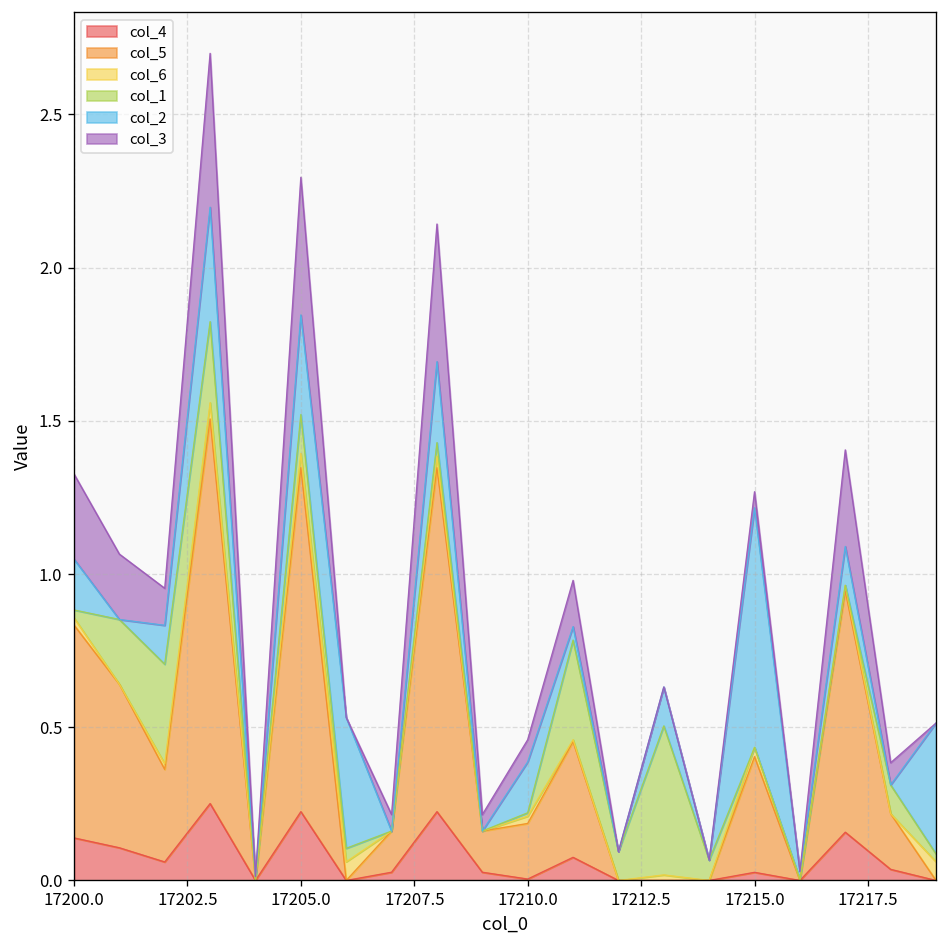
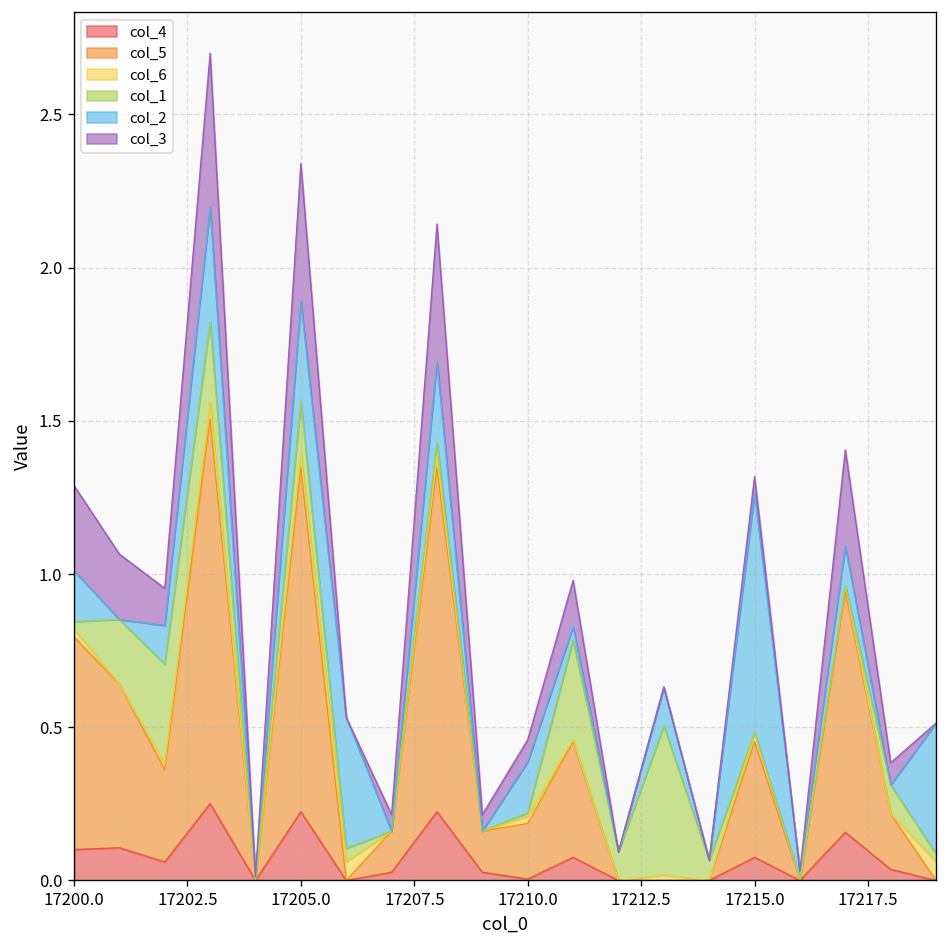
  {
    "col_4": {
-     "17200.0": 0.14,
+     "17200.0": 0.10,
      "17205.0": 0.22,
      "17210.0": 0.00,
-     "17215.0": 0.03
+     "17215.0": 0.08
    },
    "col_5": {
      "17200.0": 0.69,
      "17205.0": 1.12,
      "17210.0": 0.18,
      "17215.0": 0.38
    },
    "col_6": {
      "17200.0": 0.02,
      "17205.0": 0.05,
      "17210.0": 0.02
    },
    "col_1": {
      "17200.0": 0.03,
-     "17205.0": 0.13,
+     "17205.0": 0.17,
      "17210.0": 0.01
    },
    "col_2": {
      "17200.0": 0.17,
      "17205.0": 0.33,
      "17210.0": 0.17,
      "17215.0": 0.78
    },
    "col_3": {
      "17200.0": 0.28,
      "17205.0": 0.45,
      "17210.0": 0.07,
      "17215.0": 0.05
    }
  }
